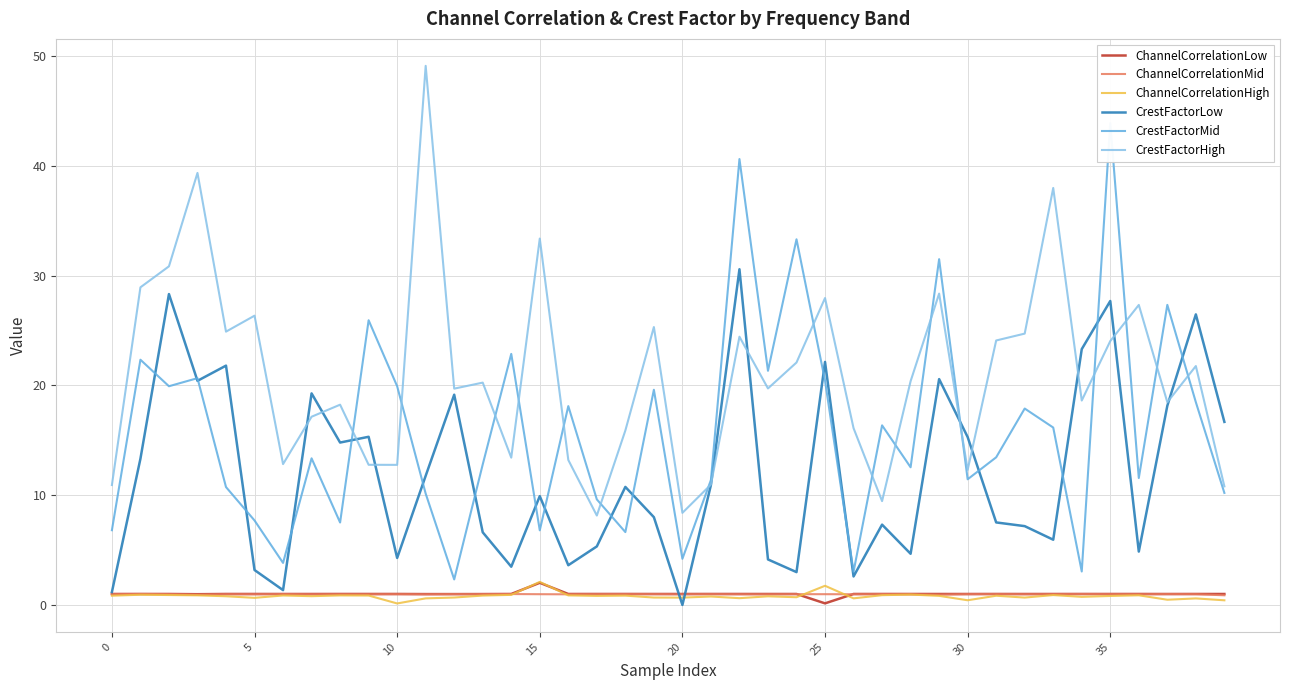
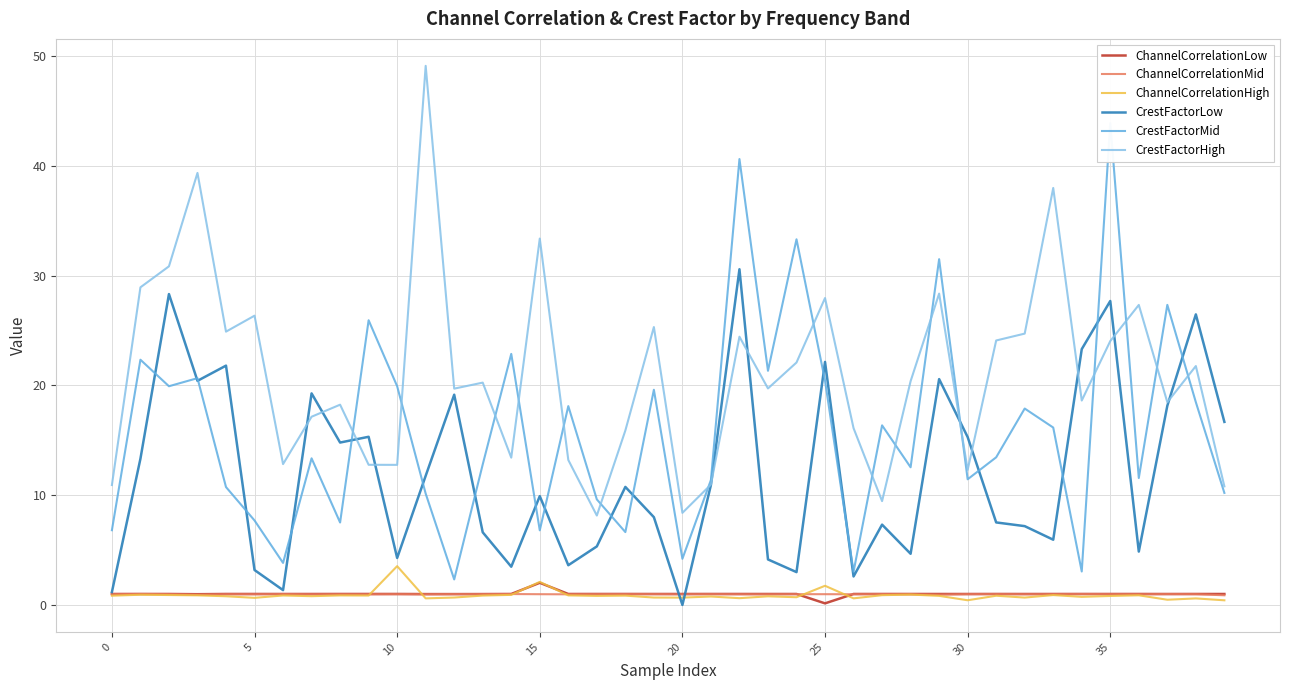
  {
    "ChannelCorrelationLow": {
      "25": 0.1
    },
    "ChannelCorrelationMid": {
      "15": 1.0,
      "25": 1.0
    },
    "ChannelCorrelationHigh": {
      "5": 0.6,
-     "10": 0.1,
+     "10": 3.5,
      "20": 0.7,
      "25": 1.7,
      "30": 0.4
    },
    "CrestFactorLow": {
      "5": 3.2,
      "10": 4.3,
      "15": 9.9,
      "20": 0.0,
      "25": 22.1,
      "30": 15.3,
      "35": 27.7
    }
  }
